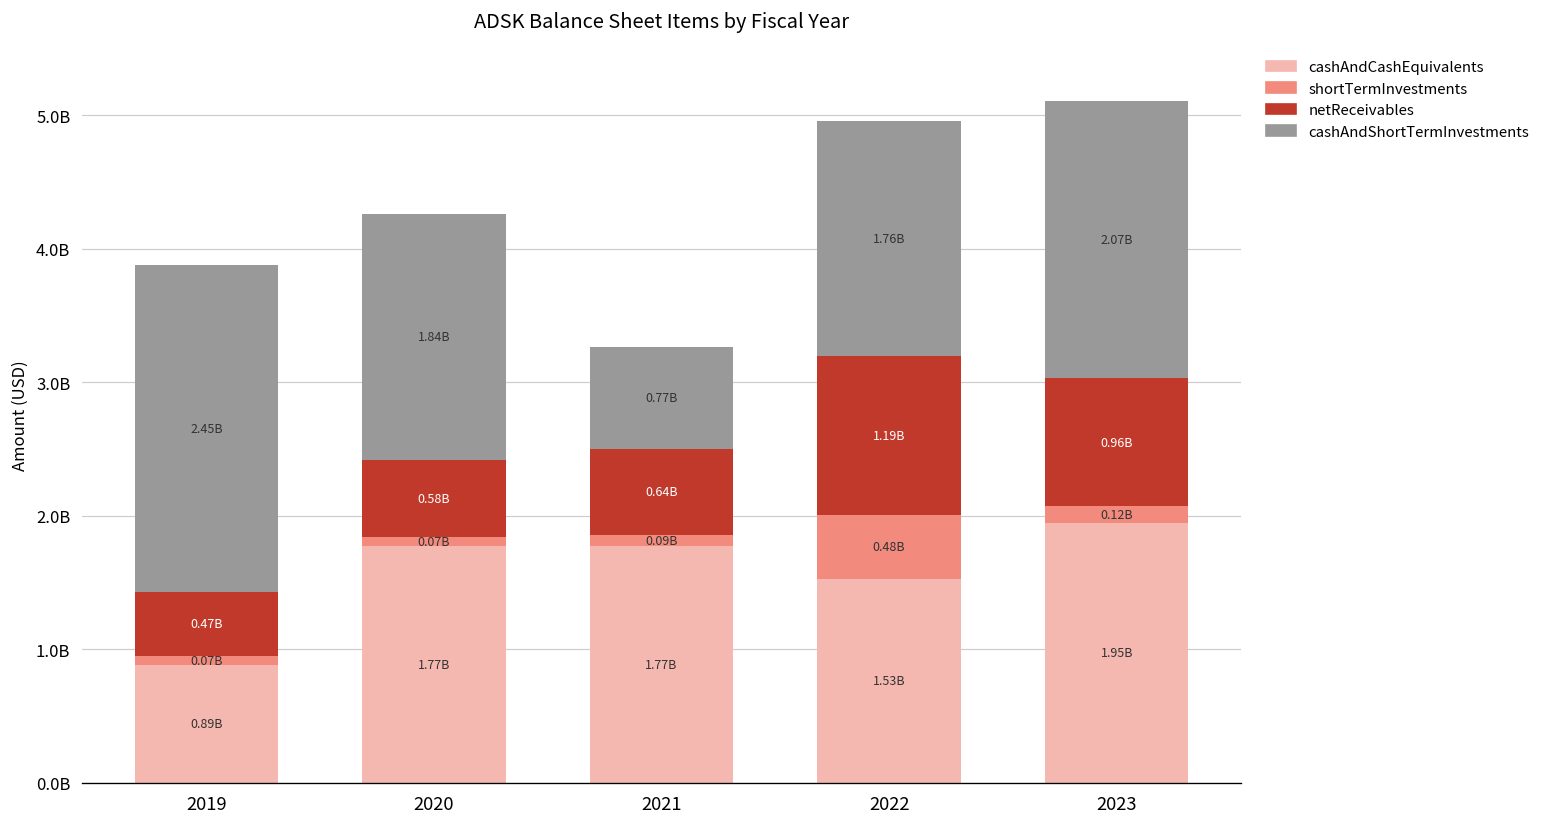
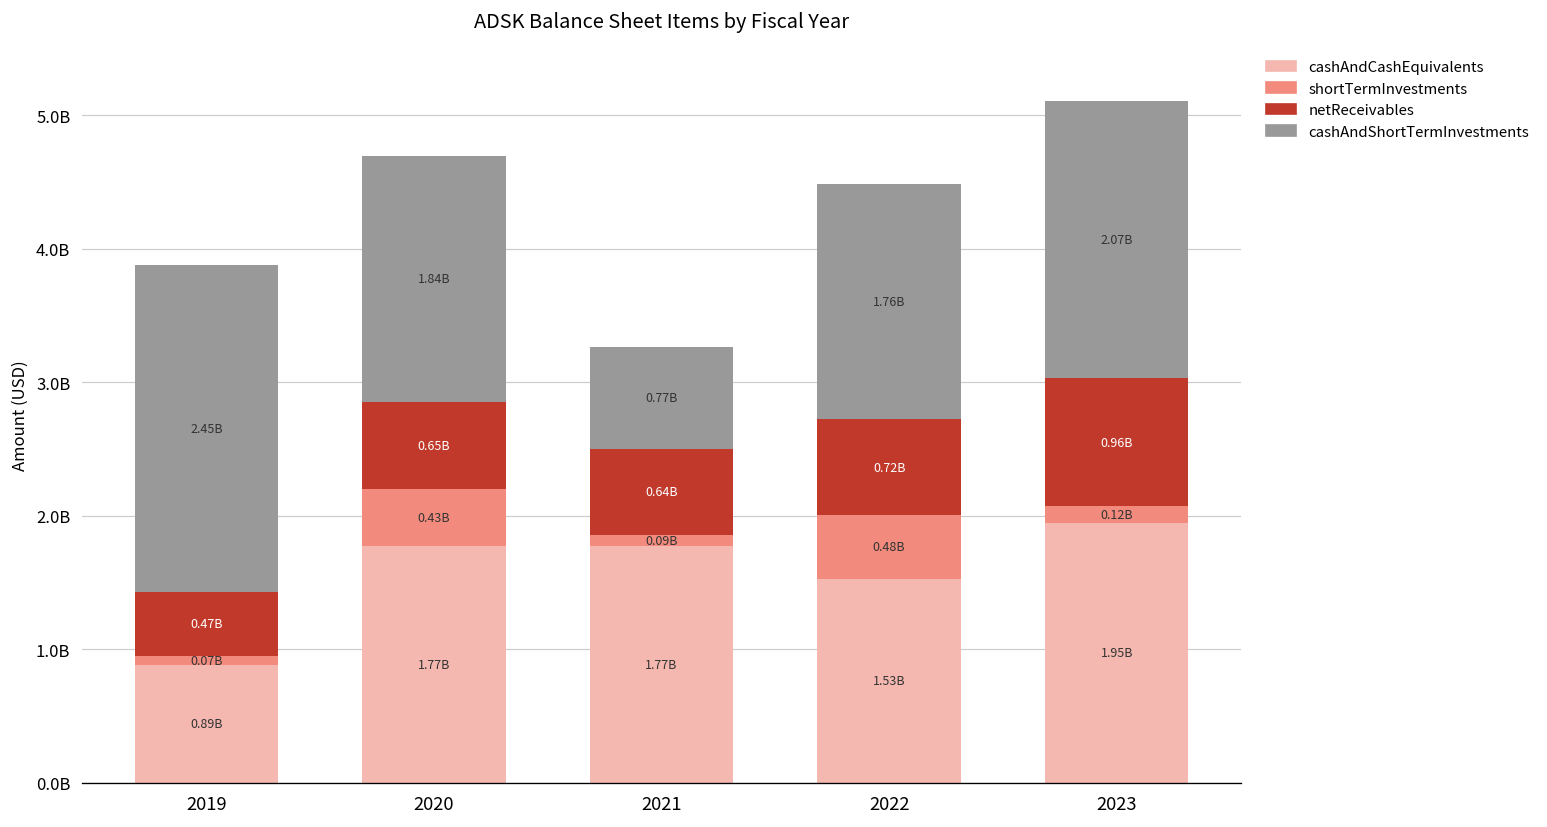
  {
    "cashAndCashEquivalents": {
      "2019": "0.89B",
      "2020": "1.77B",
      "2021": "1.77B",
      "2022": "1.53B",
      "2023": "1.95B"
    },
    "shortTermInvestments": {
      "2019": "0.07B",
-     "2020": "0.07B",
+     "2020": "0.43B",
      "2021": "0.09B",
      "2022": "0.48B",
      "2023": "0.12B"
    },
    "netReceivables": {
      "2019": "0.47B",
-     "2020": "0.58B",
+     "2020": "0.65B",
      "2021": "0.64B",
-     "2022": "1.19B",
+     "2022": "0.72B",
      "2023": "0.96B"
    },
    "cashAndShortTermInvestments": {
      "2019": "2.45B",
      "2020": "1.84B",
      "2021": "0.77B",
      "2022": "1.76B",
      "2023": "2.07B"
    }
  }
